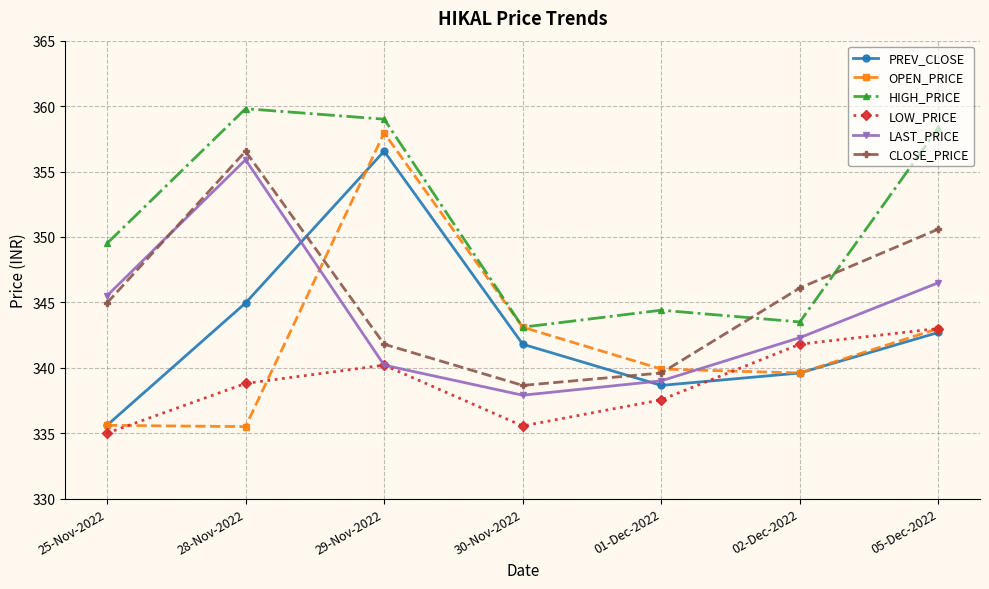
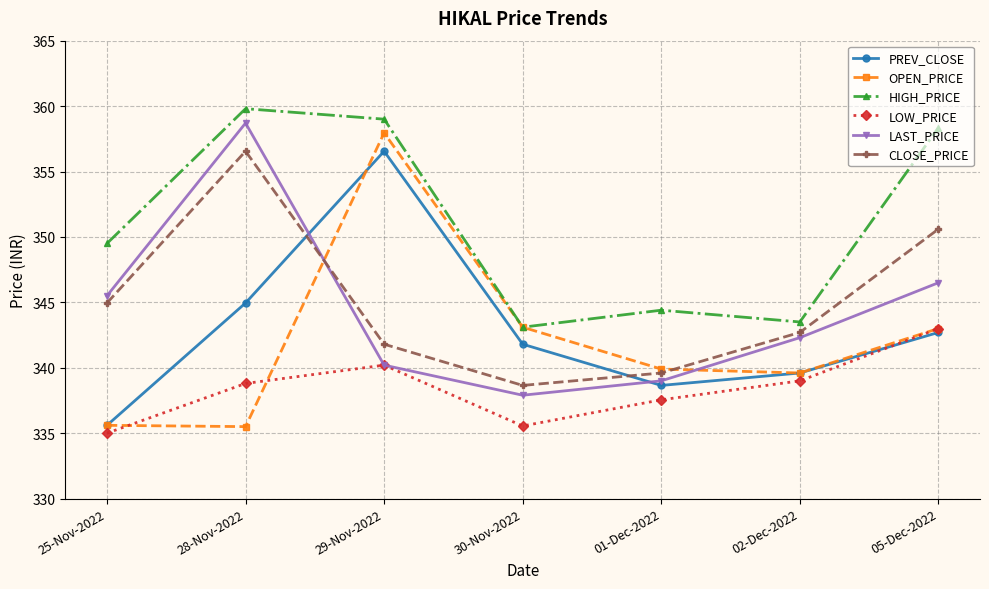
  {
    "PREV_CLOSE": {
      "28-Nov-2022": 345.0,
      "29-Nov-2022": 356.6,
      "30-Nov-2022": 341.8,
      "01-Dec-2022": 338.7,
      "05-Dec-2022": 342.7
    },
    "OPEN_PRICE": {
      "28-Nov-2022": 335.5,
      "29-Nov-2022": 358.0,
      "01-Dec-2022": 339.9
    },
    "HIGH_PRICE": {
      "25-Nov-2022": 349.5,
      "28-Nov-2022": 359.8,
      "29-Nov-2022": 359.0,
      "01-Dec-2022": 344.4,
      "02-Dec-2022": 343.5
    },
    "LOW_PRICE": {
      "25-Nov-2022": 335.0,
      "28-Nov-2022": 338.8,
      "30-Nov-2022": 335.6,
      "01-Dec-2022": 337.6,
-     "02-Dec-2022": 341.8
+     "02-Dec-2022": 339.0
    },
    "LAST_PRICE": {
      "25-Nov-2022": 345.5,
-     "28-Nov-2022": 355.9,
+     "28-Nov-2022": 358.7,
      "30-Nov-2022": 337.9,
      "01-Dec-2022": 339.0,
      "02-Dec-2022": 342.3,
      "05-Dec-2022": 346.5
    },
    "CLOSE_PRICE": {
      "25-Nov-2022": 345.0,
      "28-Nov-2022": 356.6,
      "29-Nov-2022": 341.8,
      "30-Nov-2022": 338.7,
      "01-Dec-2022": 339.6,
-     "02-Dec-2022": 346.1,
+     "02-Dec-2022": 342.7,
      "05-Dec-2022": 350.6
    }
  }
